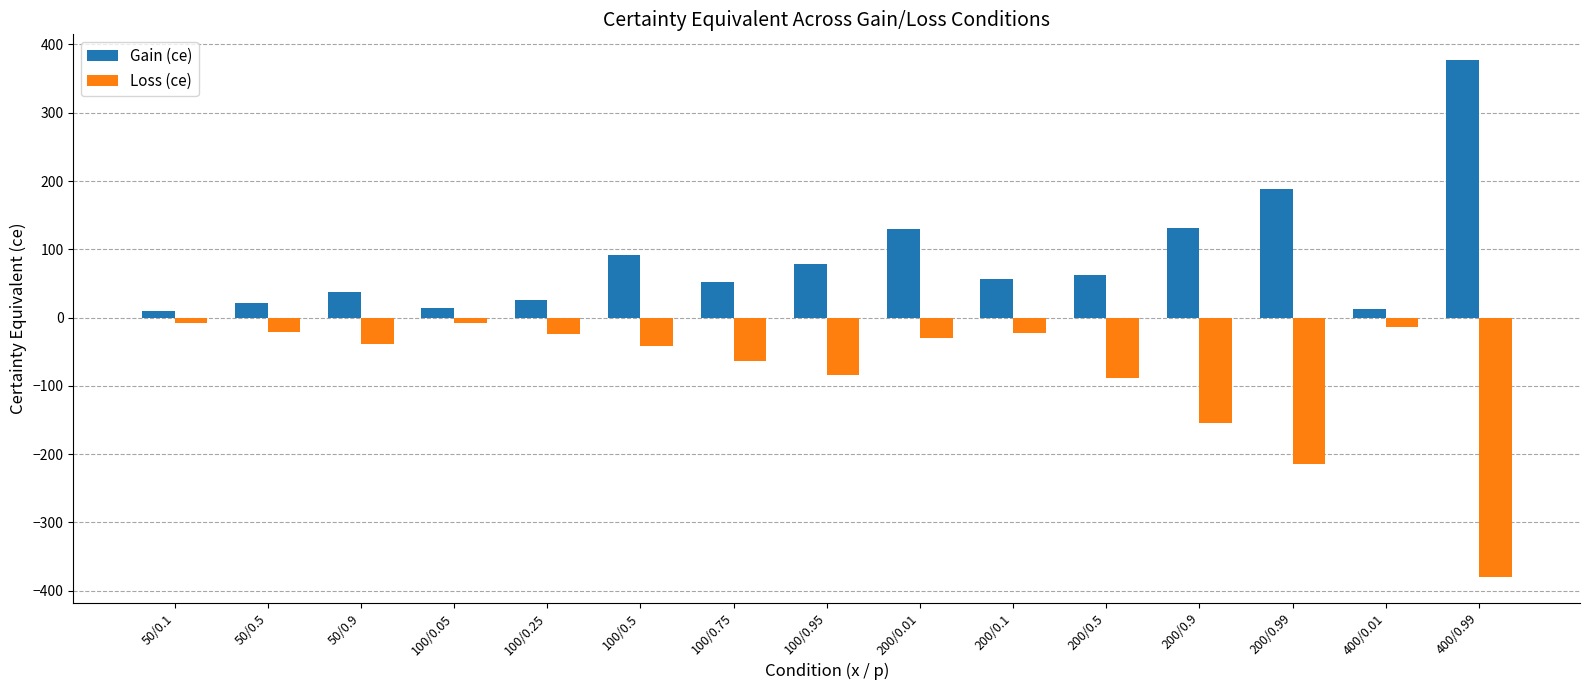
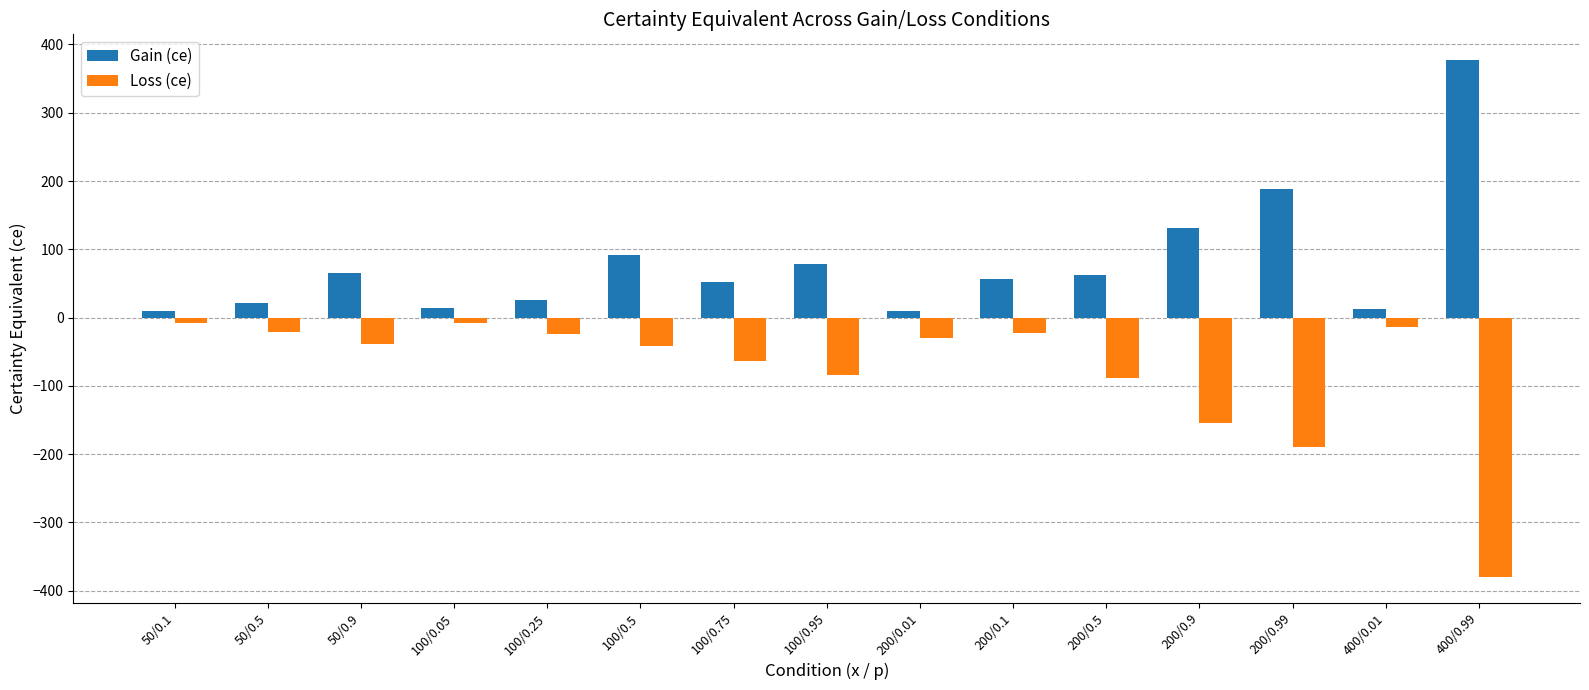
  {
    "Gain (ce)": {
      "50/0.1": 10,
      "50/0.5": 20,
-     "50/0.9": 40,
+     "50/0.9": 70,
      "100/0.05": 10,
      "100/0.25": 30,
      "100/0.5": 90,
      "100/0.75": 50,
      "100/0.95": 80,
-     "200/0.01": 130,
+     "200/0.01": 10,
      "200/0.1": 60,
      "200/0.5": 60,
      "200/0.9": 130,
      "200/0.99": 190,
      "400/0.01": 10,
      "400/0.99": 380
    },
    "Loss (ce)": {
      "50/0.1": -10,
      "50/0.5": -20,
      "50/0.9": -40,
      "100/0.05": -10,
      "100/0.25": -20,
      "100/0.5": -40,
      "100/0.75": -60,
      "100/0.95": -80,
      "200/0.01": -30,
      "200/0.1": -20,
      "200/0.5": -90,
      "200/0.9": -160,
-     "200/0.99": -220,
+     "200/0.99": -190,
      "400/0.01": -10,
      "400/0.99": -380
    }
  }
